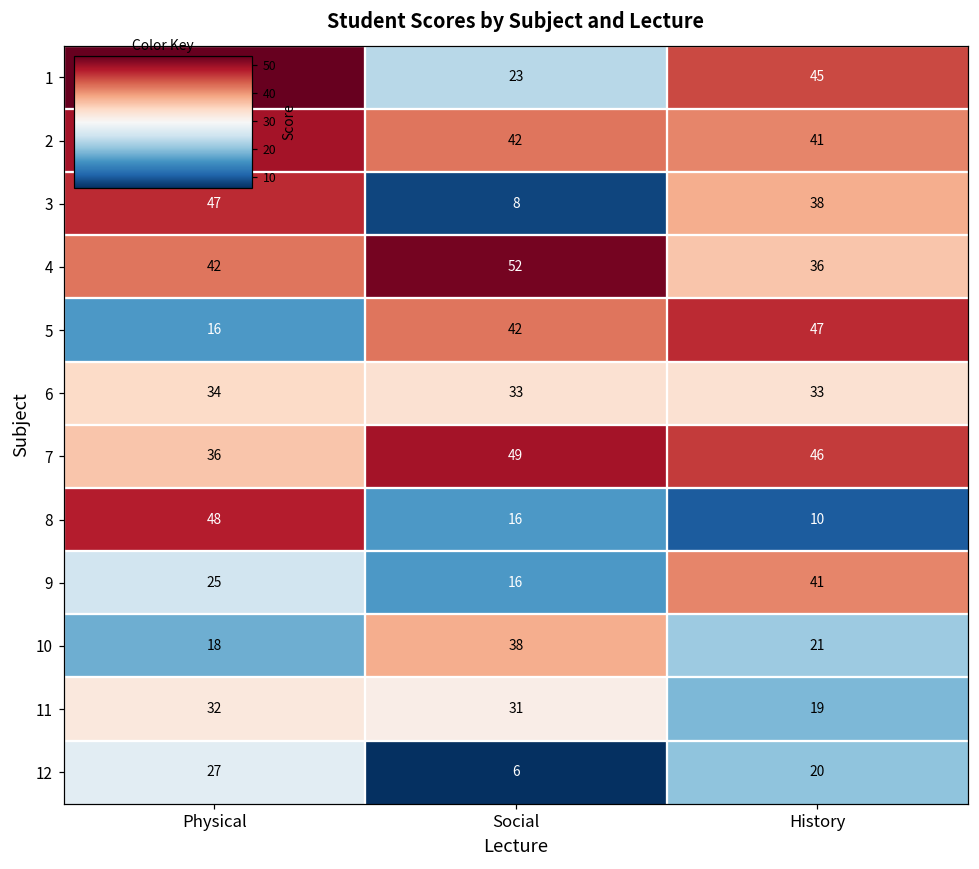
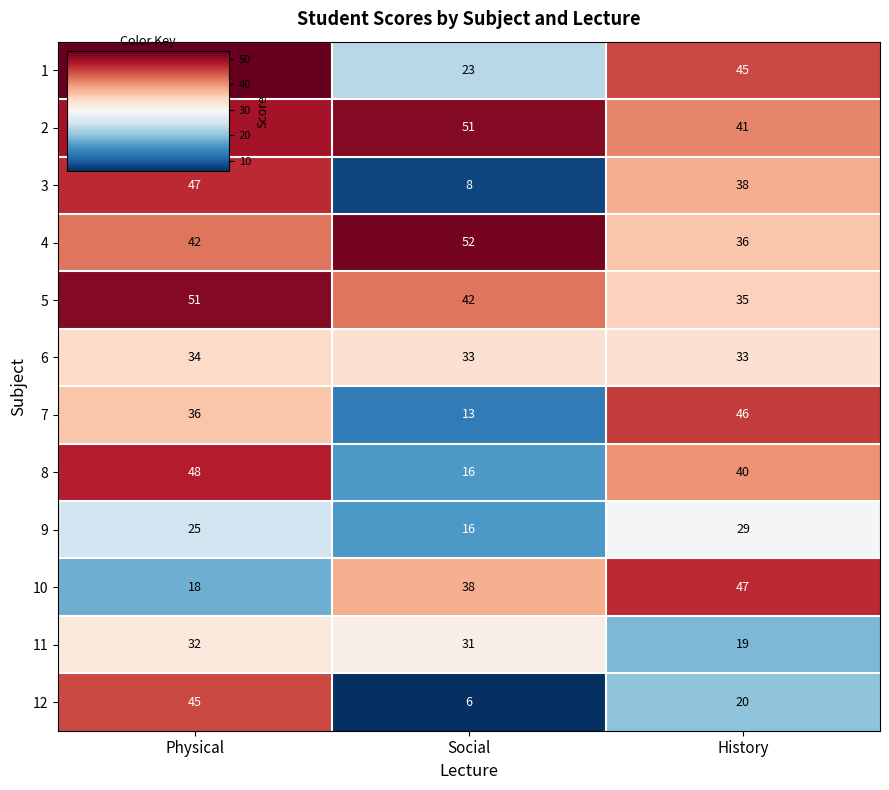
  {
    "1": {
      "Physical": 53,
      "Social": 23,
      "History": 45
    },
    "2": {
      "Physical": 49,
-     "Social": 42,
+     "Social": 51,
      "History": 41
    },
    "3": {
      "Physical": 47,
      "Social": 8,
      "History": 38
    },
    "4": {
      "Physical": 42,
      "Social": 52,
      "History": 36
    },
    "5": {
-     "Physical": 16,
+     "Physical": 51,
      "Social": 42,
-     "History": 47
+     "History": 35
    },
    "6": {
      "Physical": 34,
      "Social": 33,
      "History": 33
    },
    "7": {
      "Physical": 36,
-     "Social": 49,
+     "Social": 13,
      "History": 46
    },
    "8": {
      "Physical": 48,
      "Social": 16,
-     "History": 10
+     "History": 40
    },
    "9": {
      "Physical": 25,
      "Social": 16,
-     "History": 41
+     "History": 29
    },
    "10": {
      "Physical": 18,
      "Social": 38,
-     "History": 21
+     "History": 47
    },
    "11": {
      "Physical": 32,
      "Social": 31,
      "History": 19
    },
    "12": {
-     "Physical": 27,
+     "Physical": 45,
      "Social": 6,
      "History": 20
    }
  }
